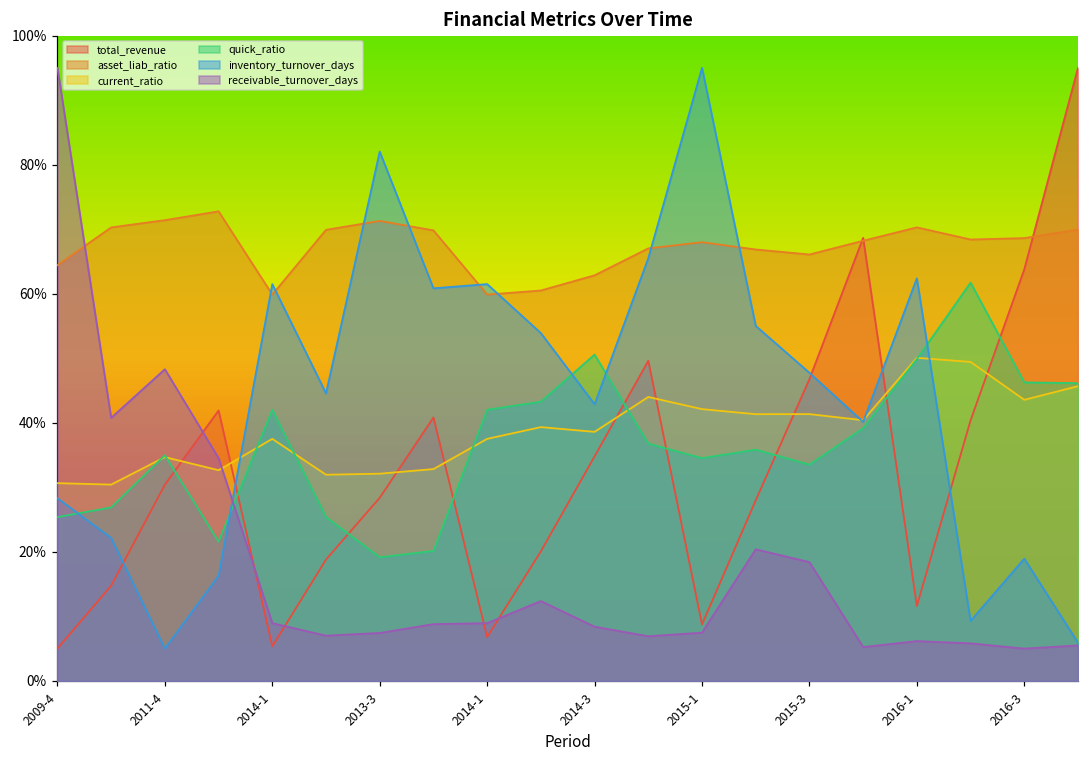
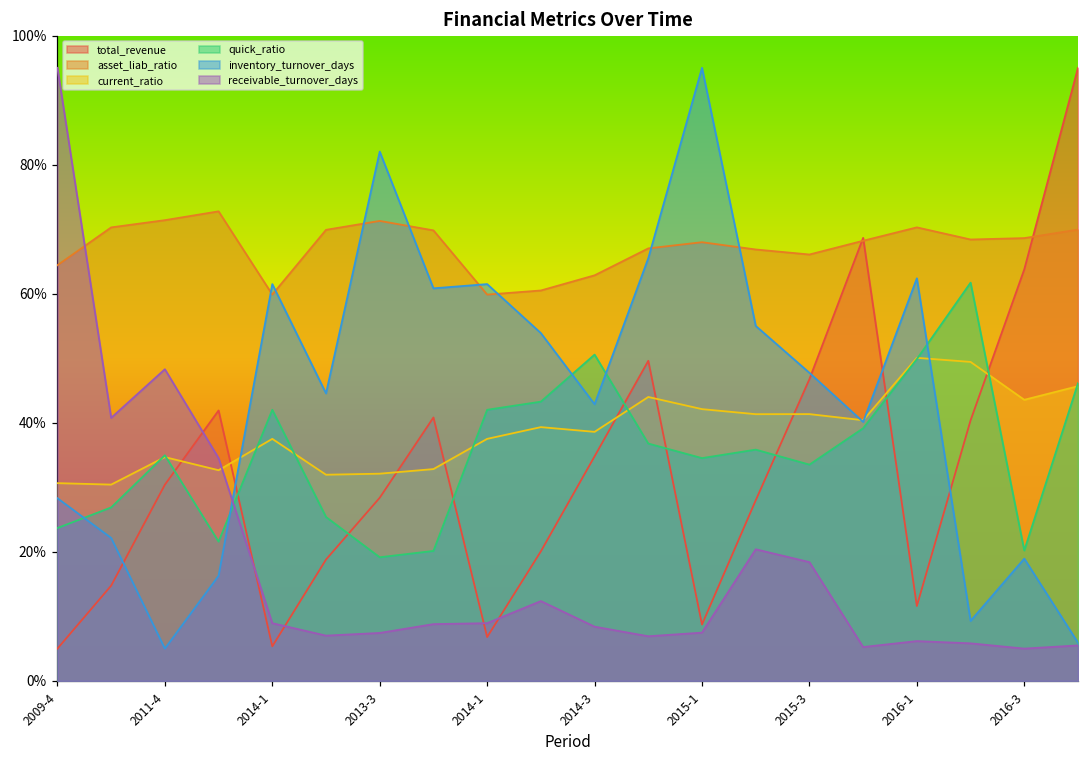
  {
    "quick_ratio": {
-     "2009-4": "25%",
+     "2009-4": "24%",
      "2013-3": "19%",
      "2014-3": "51%",
      "2015-1": "35%",
      "2015-3": "34%",
-     "2016-3": "46%"
+     "2016-3": "20%"
    },
    "inventory_turnover_days": {
      "2009-4": "28%",
      "2011-4": "5%",
      "2013-3": "82%",
      "2014-3": "43%",
      "2015-1": "95%",
      "2015-3": "48%",
      "2016-1": "62%",
      "2016-3": "19%"
    },
    "receivable_turnover_days": {
      "2009-4": "95%",
      "2011-4": "48%",
      "2013-3": "7%",
      "2014-3": "8%",
      "2015-1": "7%",
      "2015-3": "18%",
      "2016-1": "6%",
      "2016-3": "5%"
    }
  }
